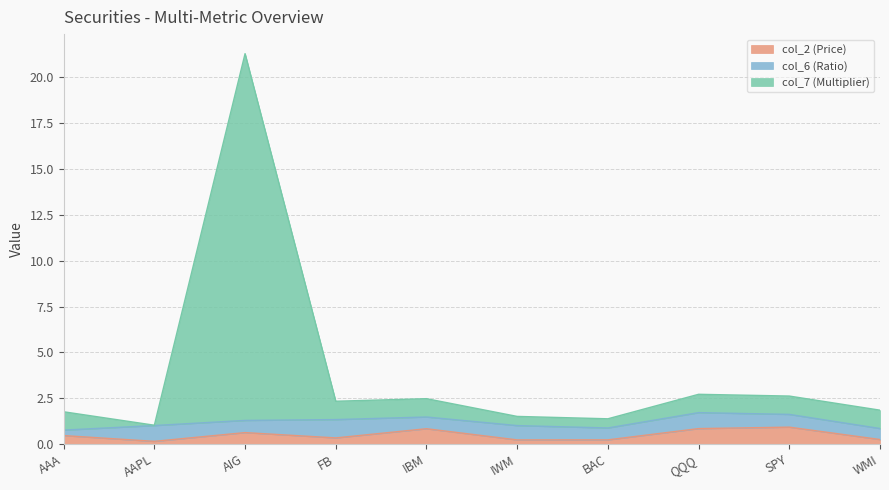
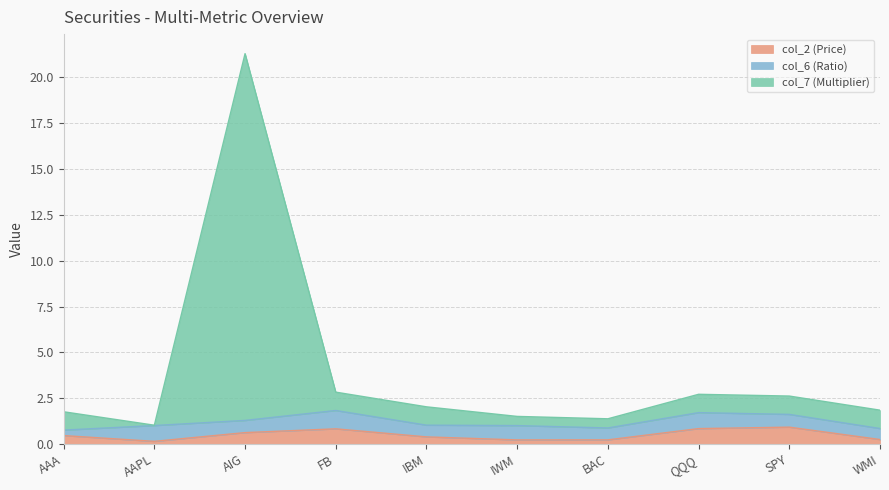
  {
    "col_2 (Price)": {
      "AAA": 0.5,
      "AAPL": 0.1,
      "AIG": 0.6,
-     "FB": 0.3,
-     "IBM": 0.8,
+     "FB": 0.8,
+     "IBM": 0.4,
      "IWM": 0.2,
      "BAC": 0.2,
      "QQQ": 0.8,
      "SPY": 0.9,
      "WMI": 0.2
    }
  }
